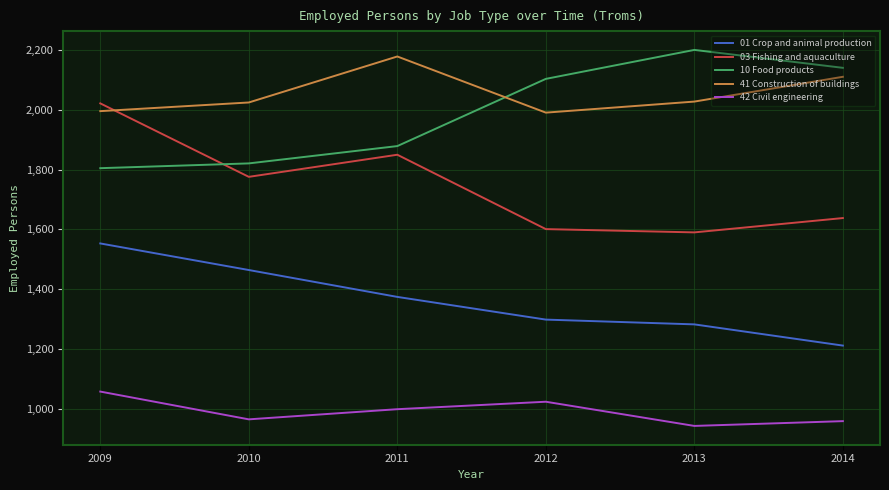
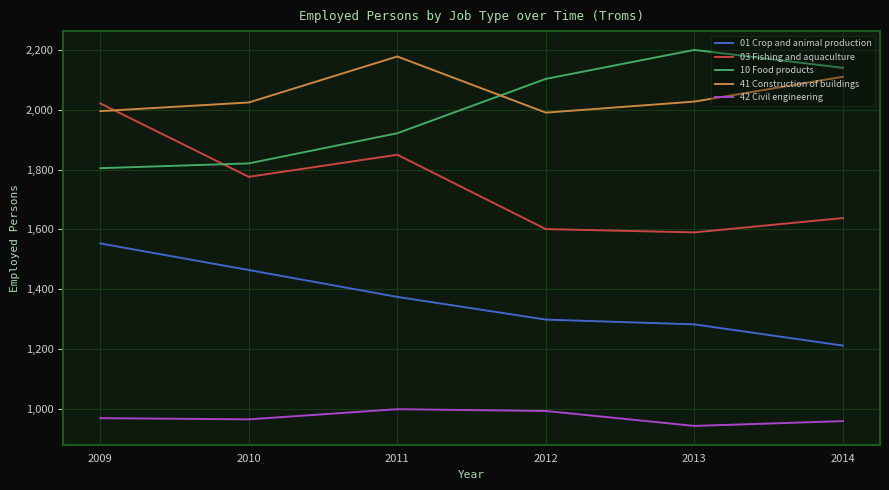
  {
    "01 Crop and animal production": {
      "2009": "1,550",
      "2010": "1,460",
      "2011": "1,370",
      "2012": "1,300",
      "2013": "1,280",
      "2014": "1,210"
    },
    "03 Fishing and aquaculture": {
      "2009": "2,020",
      "2010": "1,780",
      "2011": "1,850",
      "2012": "1,600",
      "2013": "1,590",
      "2014": "1,640"
    },
    "10 Food products": {
      "2009": "1,810",
      "2010": "1,820",
-     "2011": "1,880",
+     "2011": "1,920",
      "2012": "2,100",
      "2013": "2,200"
    },
    "41 Construction of buildings": {
      "2009": "2,000",
      "2010": "2,030",
      "2011": "2,180",
      "2012": "1,990",
      "2013": "2,030"
    },
    "42 Civil engineering": {
-     "2009": "1,060",
+     "2009": "970",
      "2010": "960",
      "2011": "1,000",
-     "2012": "1,020",
+     "2012": "990",
      "2013": "940",
      "2014": "960"
    }
  }
